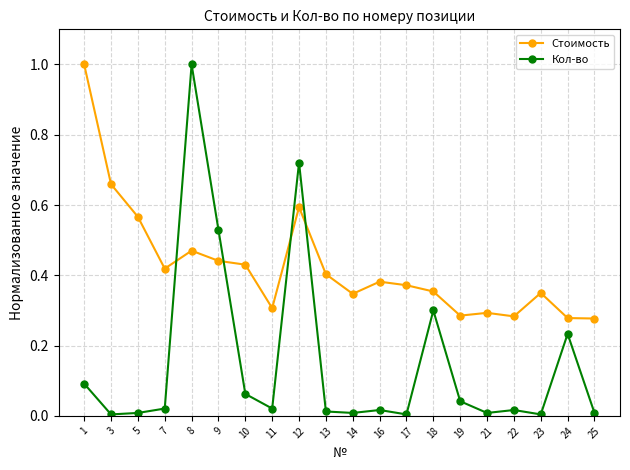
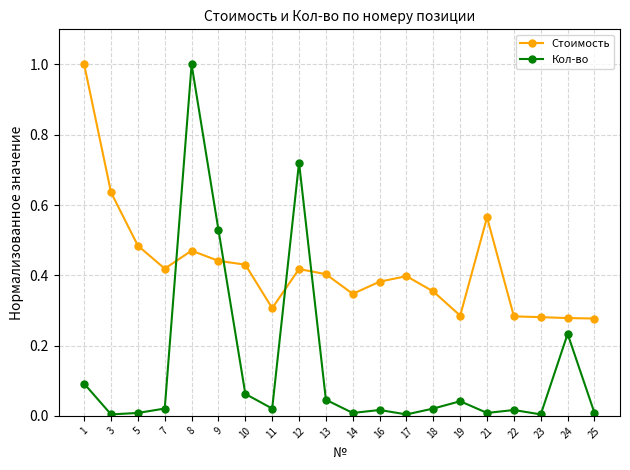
  {
    "Стоимость": {
      "1": 1.00,
-     "3": 0.66,
-     "5": 0.57,
+     "3": 0.64,
+     "5": 0.48,
      "7": 0.42,
      "8": 0.47,
      "9": 0.44,
      "10": 0.43,
      "11": 0.31,
-     "12": 0.59,
+     "12": 0.42,
      "13": 0.40,
      "14": 0.35,
      "16": 0.38,
-     "17": 0.37,
+     "17": 0.40,
      "18": 0.35,
      "19": 0.29,
-     "21": 0.29,
+     "21": 0.56,
      "22": 0.28,
-     "23": 0.35,
+     "23": 0.28,
      "24": 0.28,
      "25": 0.28
    },
    "Кол-во": {
      "1": 0.09,
      "3": 0.00,
      "5": 0.01,
      "7": 0.02,
      "8": 1.00,
      "9": 0.53,
      "10": 0.06,
      "11": 0.02,
      "12": 0.72,
-     "13": 0.01,
+     "13": 0.05,
      "14": 0.01,
      "16": 0.02,
      "17": 0.00,
-     "18": 0.30,
+     "18": 0.02,
      "19": 0.04,
      "21": 0.01,
      "22": 0.02,
      "23": 0.00,
      "24": 0.23,
      "25": 0.01
    }
  }
